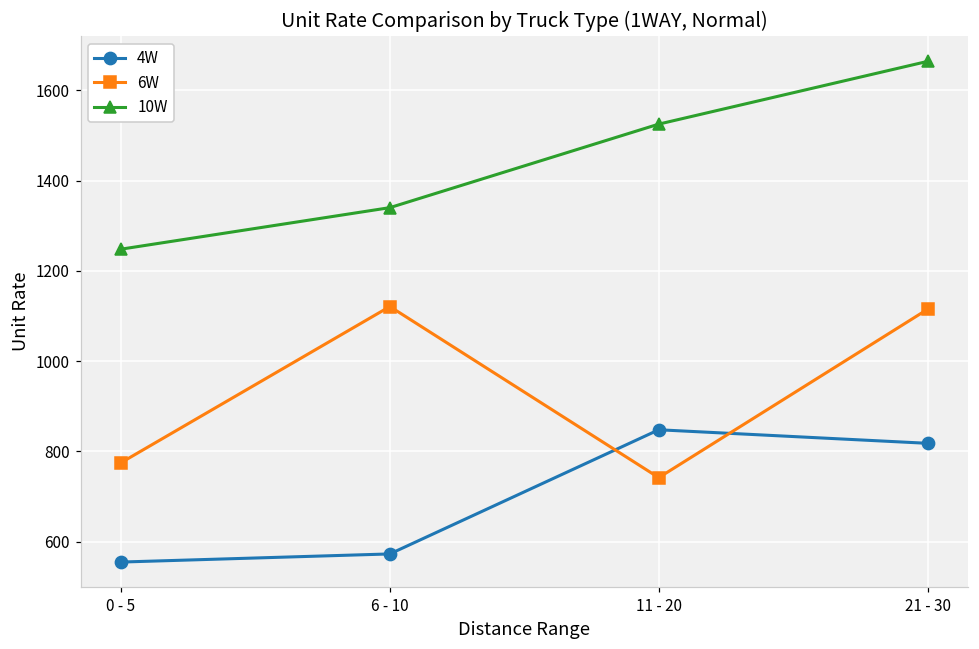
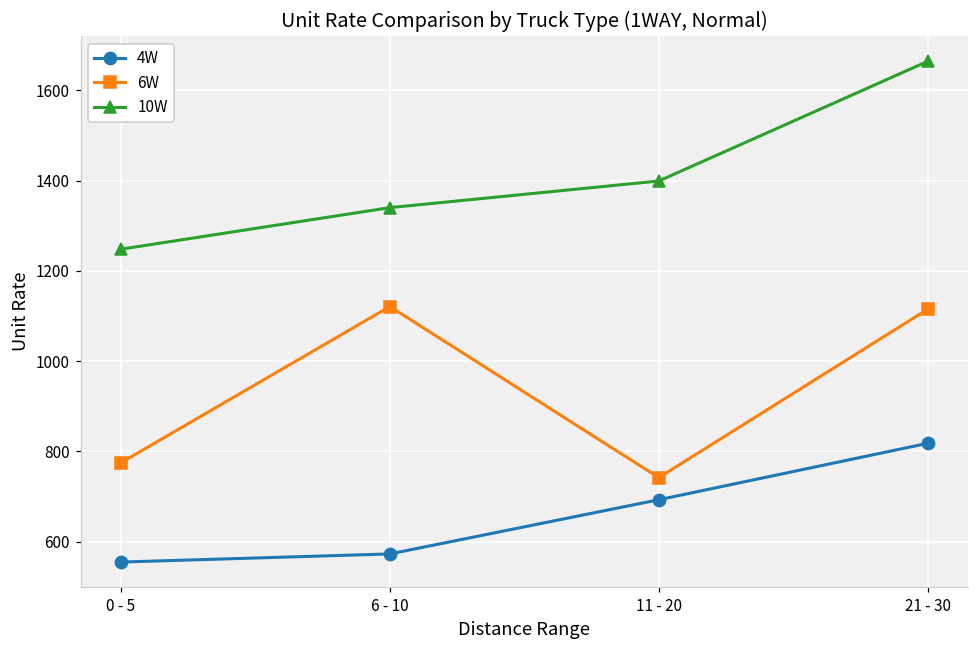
  {
    "4W": {
      "0 - 5": 560,
      "6 - 10": 570,
-     "11 - 20": 850,
+     "11 - 20": 690,
      "21 - 30": 820
    },
    "6W": {
      "0 - 5": 780,
      "6 - 10": 1120,
      "11 - 20": 740,
      "21 - 30": 1120
    },
    "10W": {
      "0 - 5": 1250,
      "6 - 10": 1340,
-     "11 - 20": 1530,
+     "11 - 20": 1400,
      "21 - 30": 1660
    }
  }
